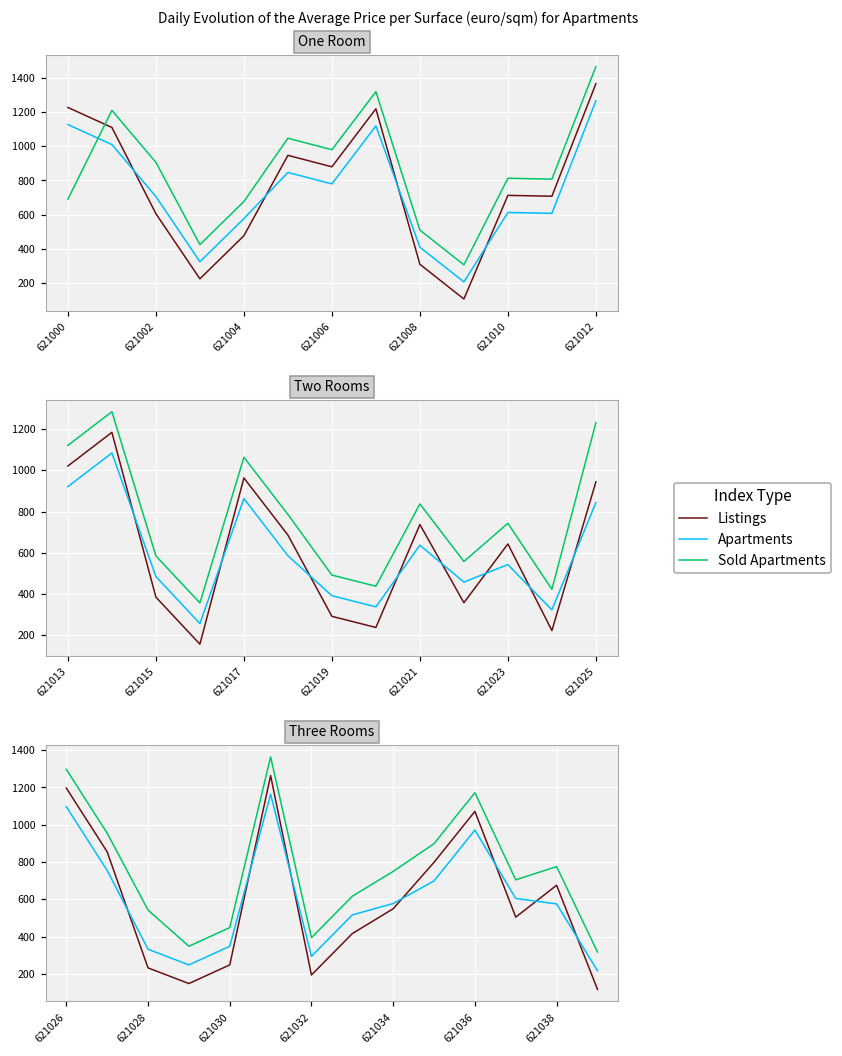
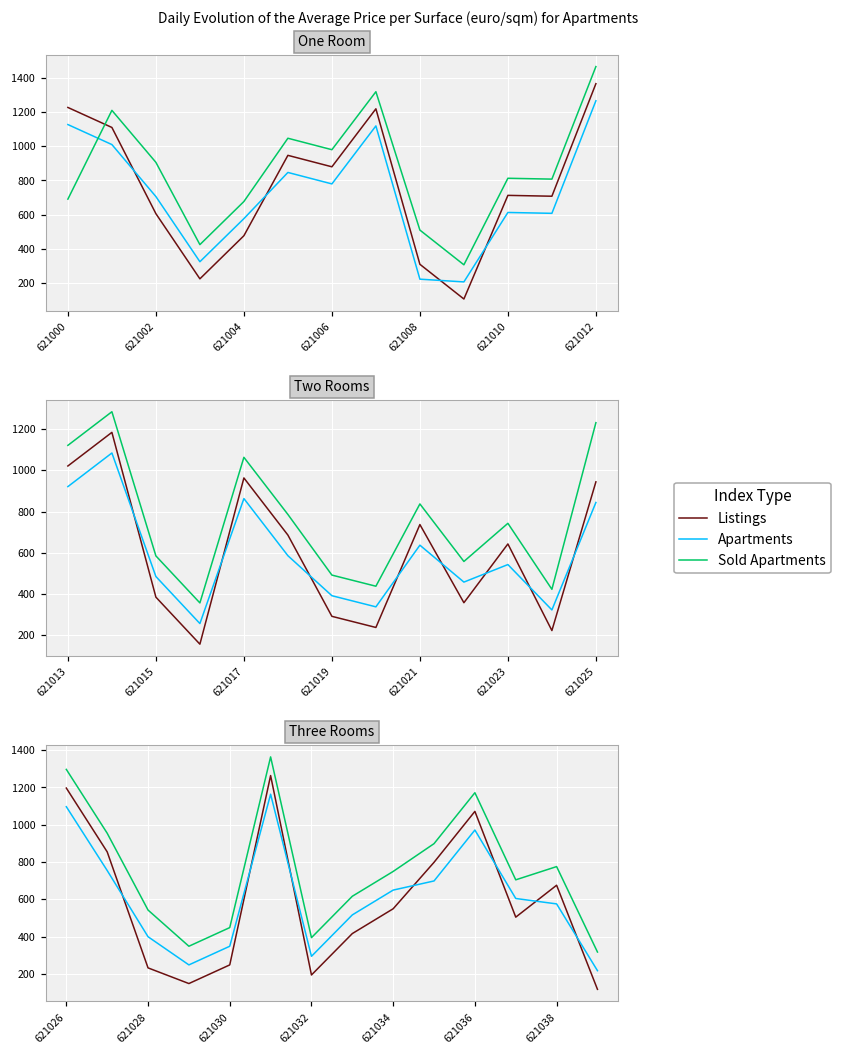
  {
    "One Room": {
      "Listings": {
        "621000": 1230,
        "621002": 610,
        "621004": 480,
        "621006": 880,
        "621008": 310,
        "621010": 710,
        "621012": 1370
      },
      "Apartments": {
        "621000": 1130,
        "621002": 710,
        "621004": 580,
        "621006": 780,
-       "621008": 410,
+       "621008": 220,
        "621010": 610,
        "621012": 1270
      },
      "Sold Apartments": {
        "621000": 690,
        "621002": 910,
        "621004": 680,
        "621006": 980,
        "621008": 510,
        "621010": 810,
        "621012": 1470
      }
    },
    "Two Rooms": {
      "Listings": {
        "621013": 1020,
        "621015": 390,
        "621017": 960,
        "621019": 290,
        "621021": 740,
        "621023": 640,
        "621025": 940
      },
      "Apartments": {
        "621013": 920,
        "621015": 490,
        "621017": 860,
        "621019": 390,
        "621021": 640,
        "621023": 540,
        "621025": 840
      },
      "Sold Apartments": {
        "621013": 1120,
        "621015": 590,
        "621017": 1060,
        "621019": 490,
        "621021": 840,
        "621023": 740,
        "621025": 1230
      }
    },
    "Three Rooms": {
      "Listings": {
        "621026": 1200,
        "621028": 230,
        "621030": 250,
        "621032": 200,
        "621034": 550,
        "621036": 1070,
        "621038": 680
      },
      "Apartments": {
        "621026": 1100,
-       "621028": 330,
+       "621028": 400,
        "621030": 350,
        "621032": 300,
-       "621034": 580,
+       "621034": 650,
        "621036": 970,
        "621038": 580
      },
      "Sold Apartments": {
        "621026": 1300,
        "621028": 540,
        "621030": 450,
        "621032": 400,
        "621034": 750,
        "621036": 1170,
        "621038": 780
      }
    }
  }
